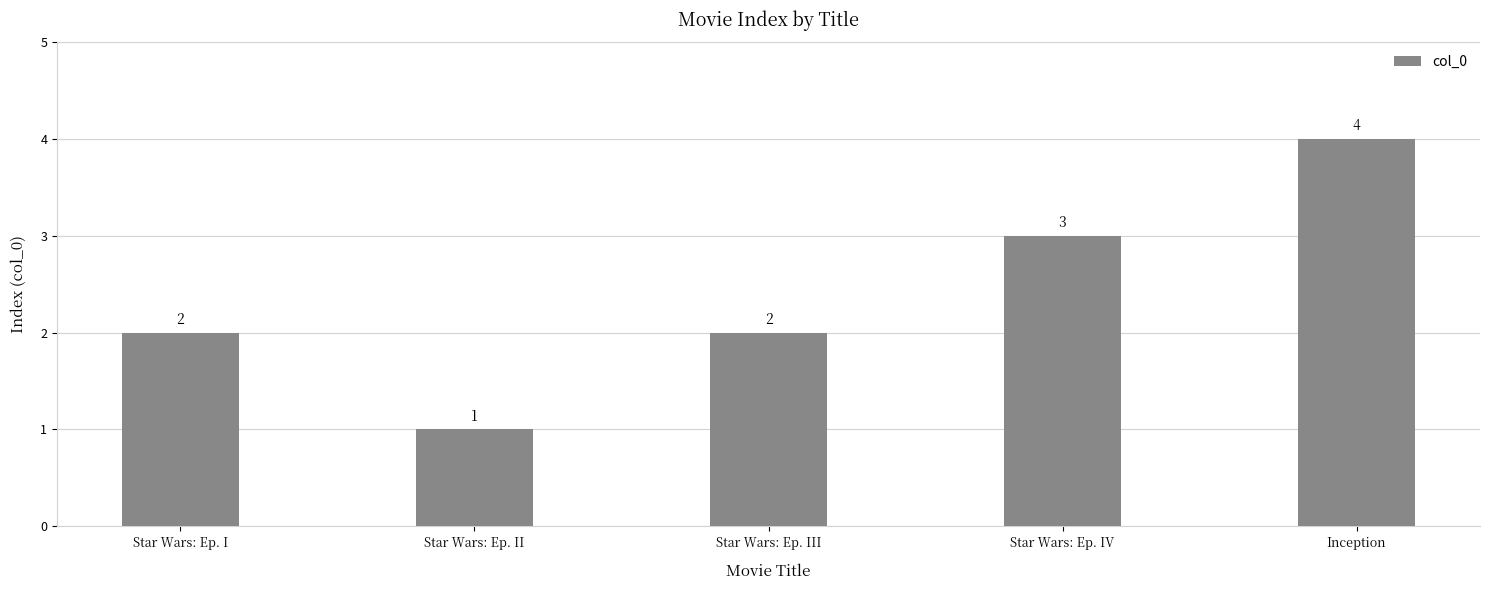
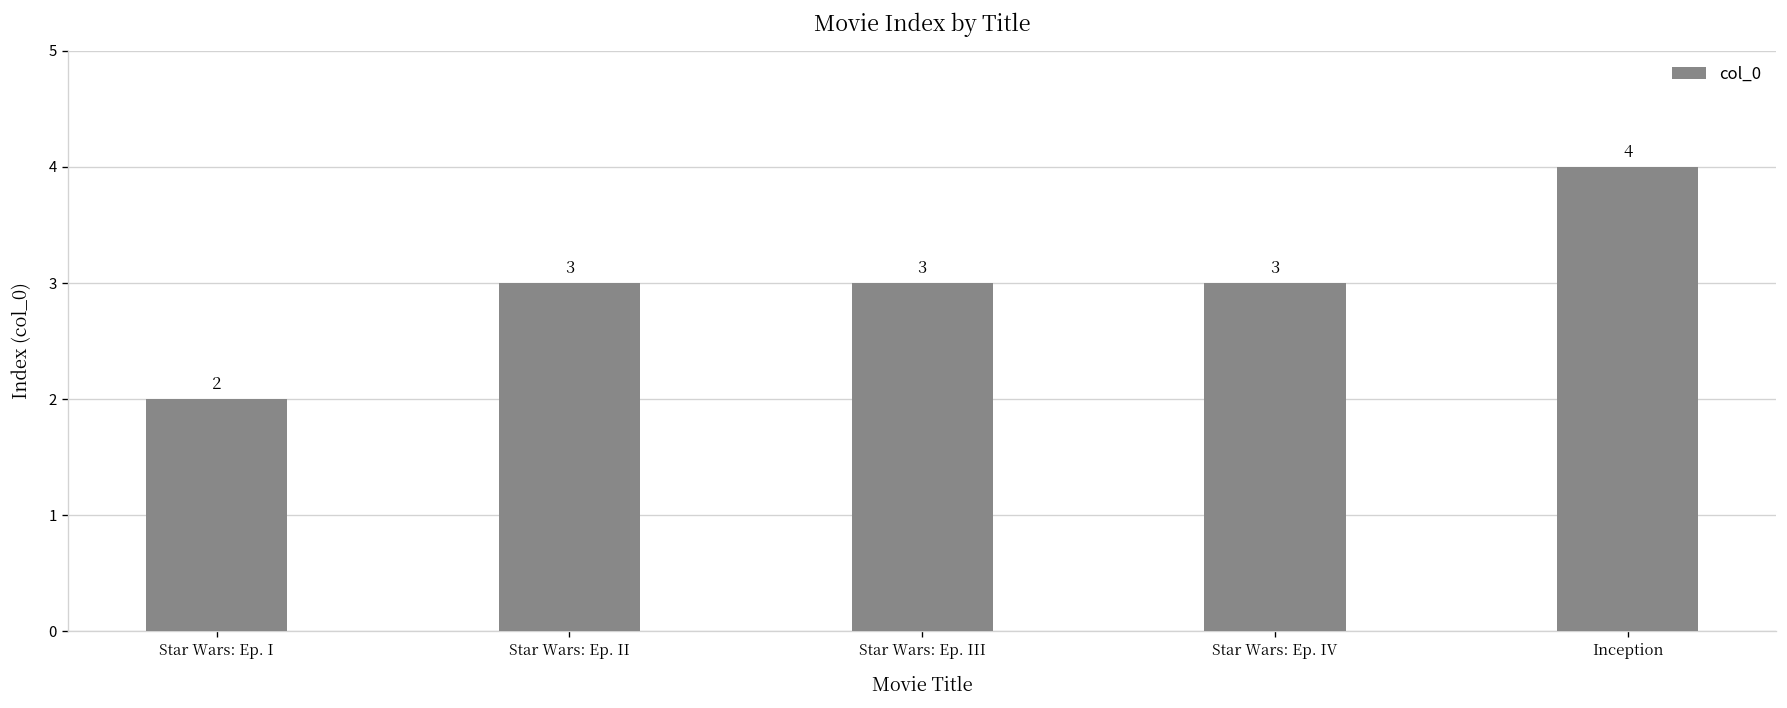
  {
    "Star Wars: Ep. I": 2,
-   "Star Wars: Ep. II": 1,
-   "Star Wars: Ep. III": 2,
+   "Star Wars: Ep. II": 3,
+   "Star Wars: Ep. III": 3,
    "Star Wars: Ep. IV": 3,
    "Inception": 4
  }
